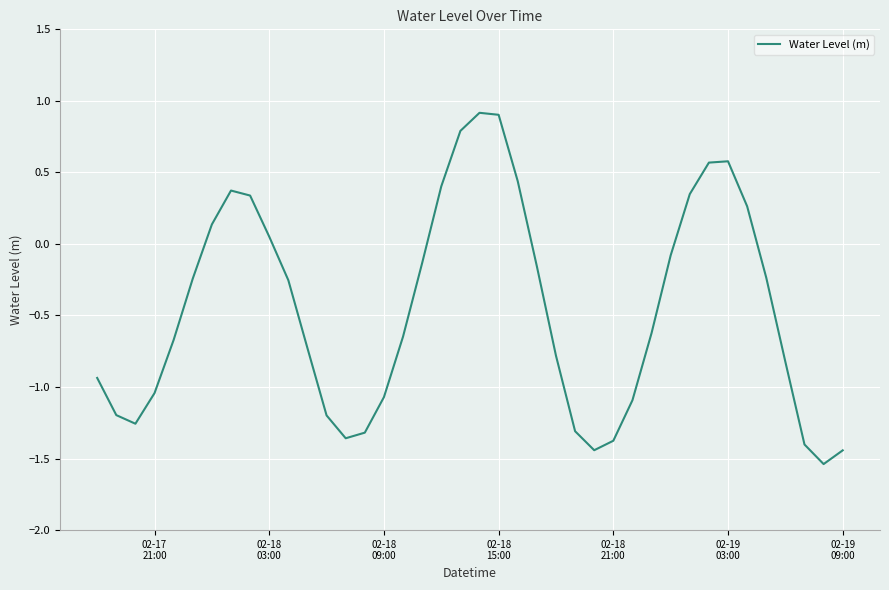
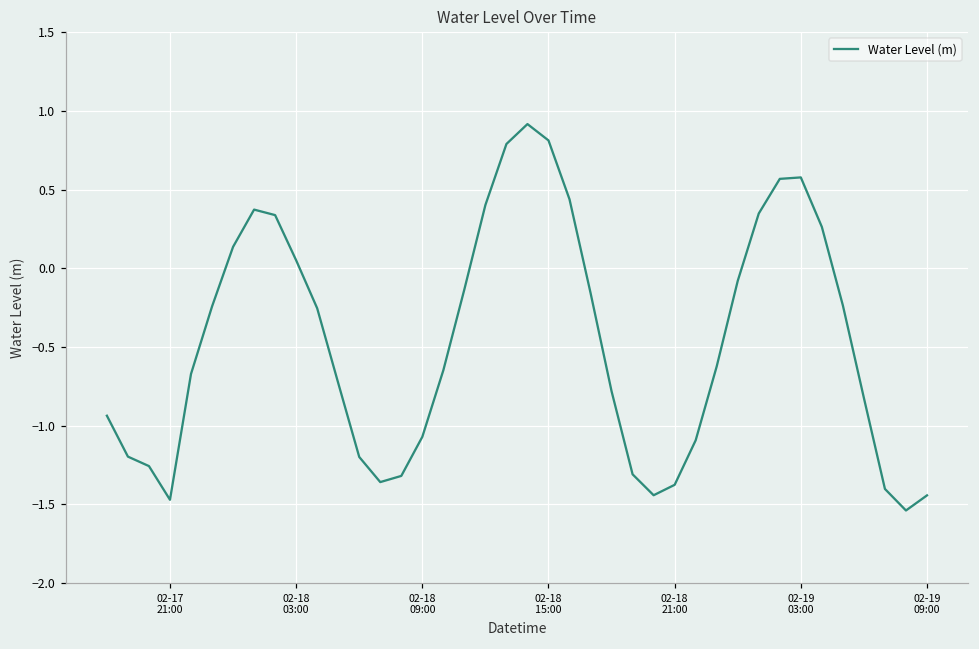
  {
-   "02-17 21:00": -1.04,
+   "02-17 21:00": -1.47,
    "02-18 03:00": 0.05,
    "02-18 09:00": -1.07,
-   "02-18 15:00": 0.90,
+   "02-18 15:00": 0.81,
    "02-18 21:00": -1.38,
    "02-19 03:00": 0.58,
    "02-19 09:00": -1.44
  }
